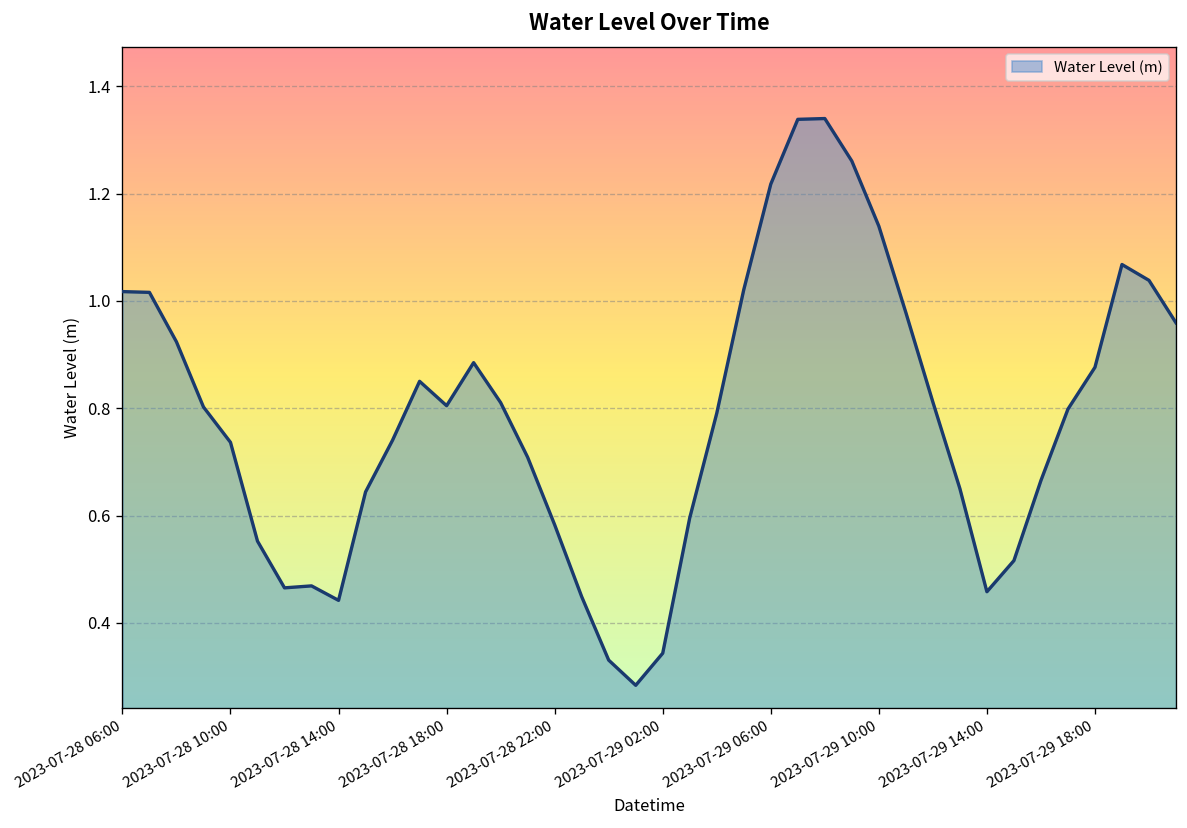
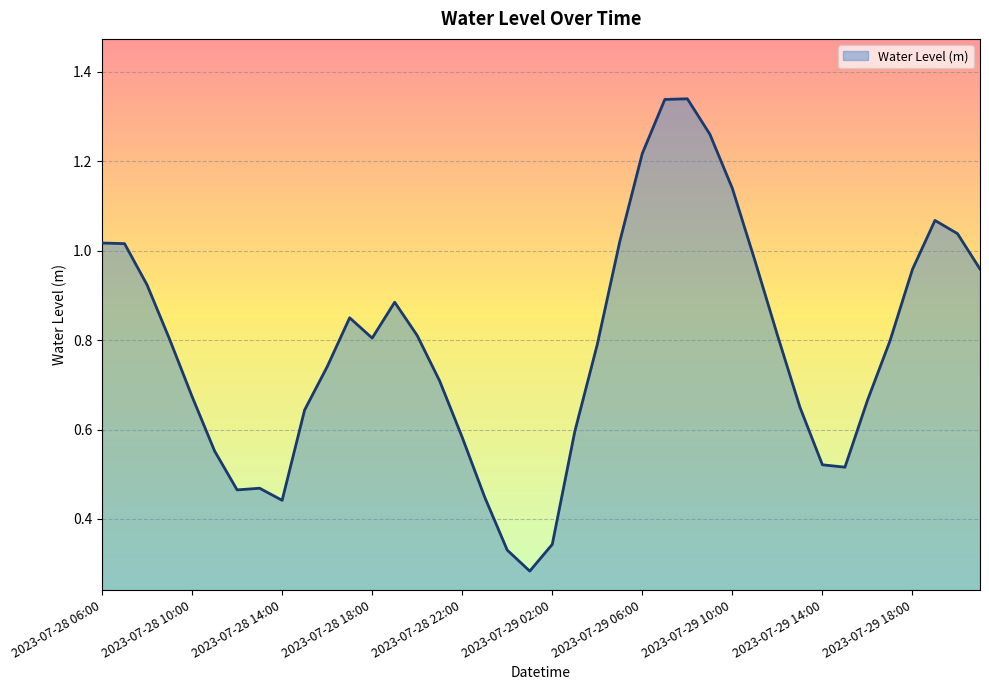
  {
    "2023-07-28 06:00": 1.02,
-   "2023-07-28 10:00": 0.74,
+   "2023-07-28 10:00": 0.67,
    "2023-07-28 14:00": 0.44,
    "2023-07-28 18:00": 0.80,
    "2023-07-28 22:00": 0.58,
    "2023-07-29 02:00": 0.34,
    "2023-07-29 06:00": 1.22,
    "2023-07-29 10:00": 1.14,
-   "2023-07-29 14:00": 0.46,
-   "2023-07-29 18:00": 0.88
+   "2023-07-29 14:00": 0.52,
+   "2023-07-29 18:00": 0.96
  }
